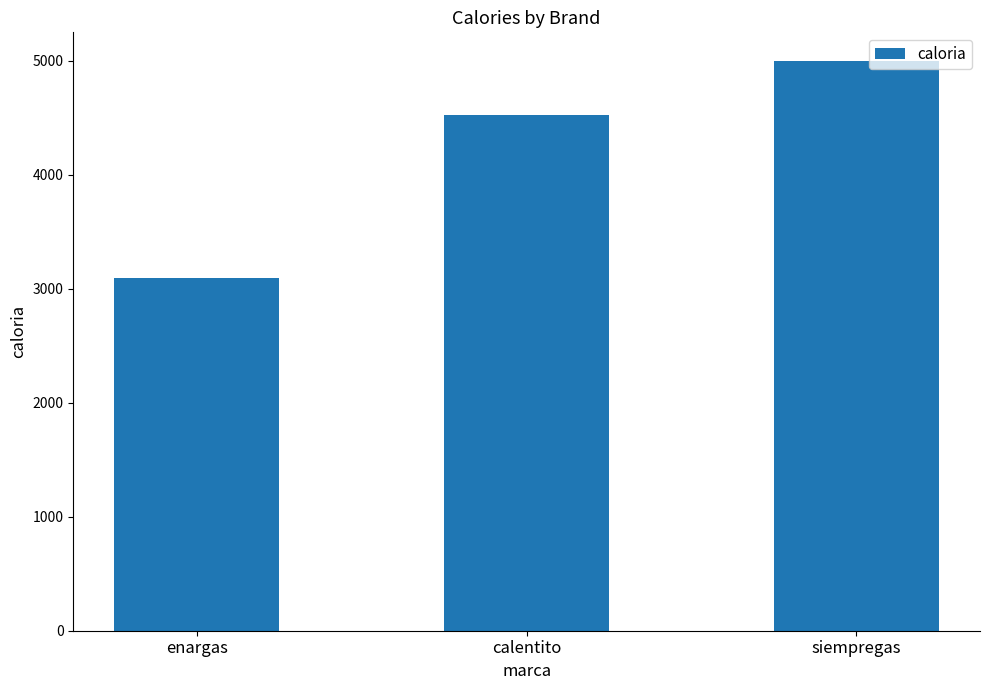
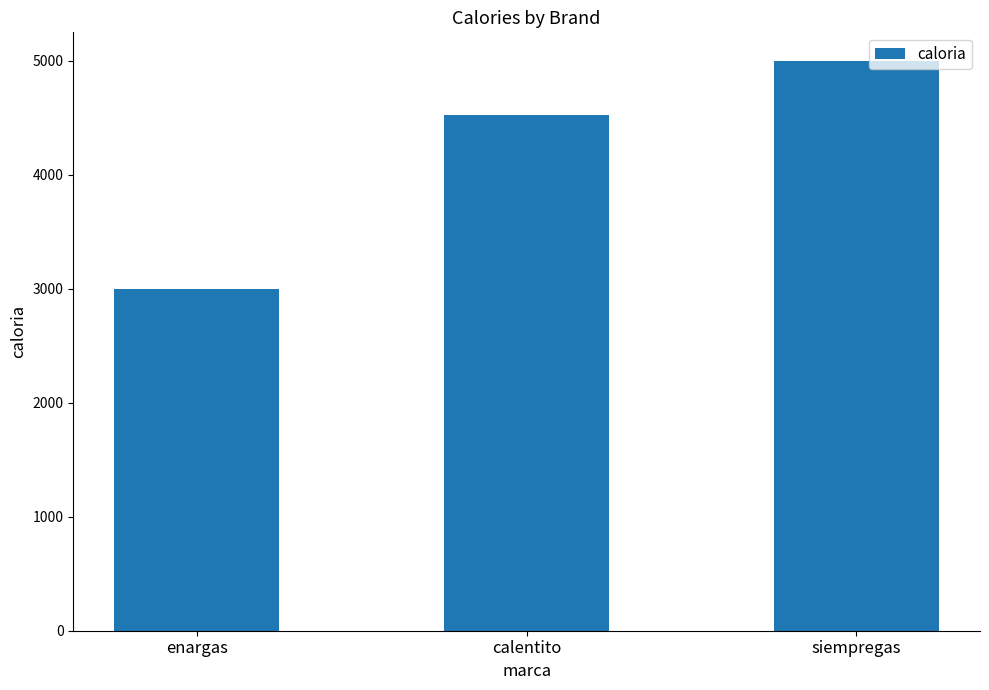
  {
-   "enargas": 3100,
+   "enargas": 3000,
    "calentito": 4520,
    "siempregas": 5000
  }
